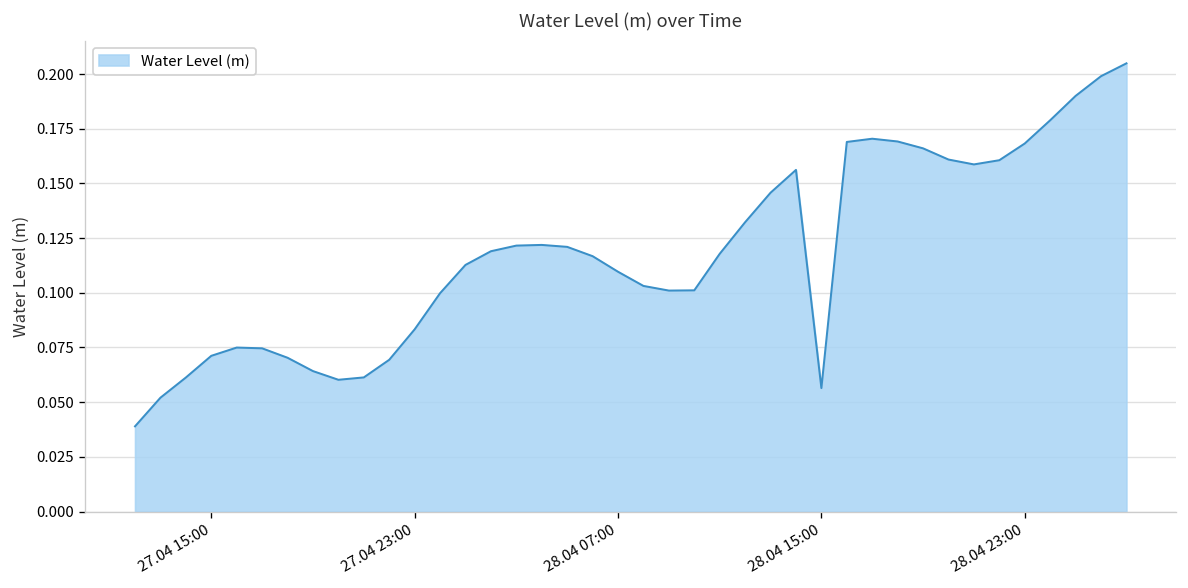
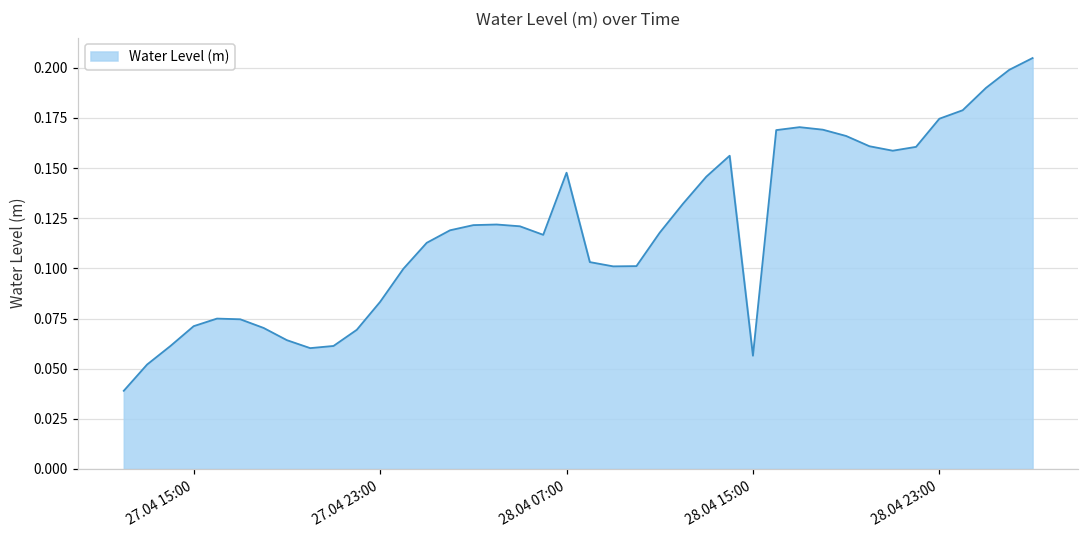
  {
    "27.04 15:00": 0.071,
    "27.04 23:00": 0.083,
-   "28.04 07:00": 0.110,
+   "28.04 07:00": 0.148,
    "28.04 15:00": 0.056,
-   "28.04 23:00": 0.168
+   "28.04 23:00": 0.175
  }
